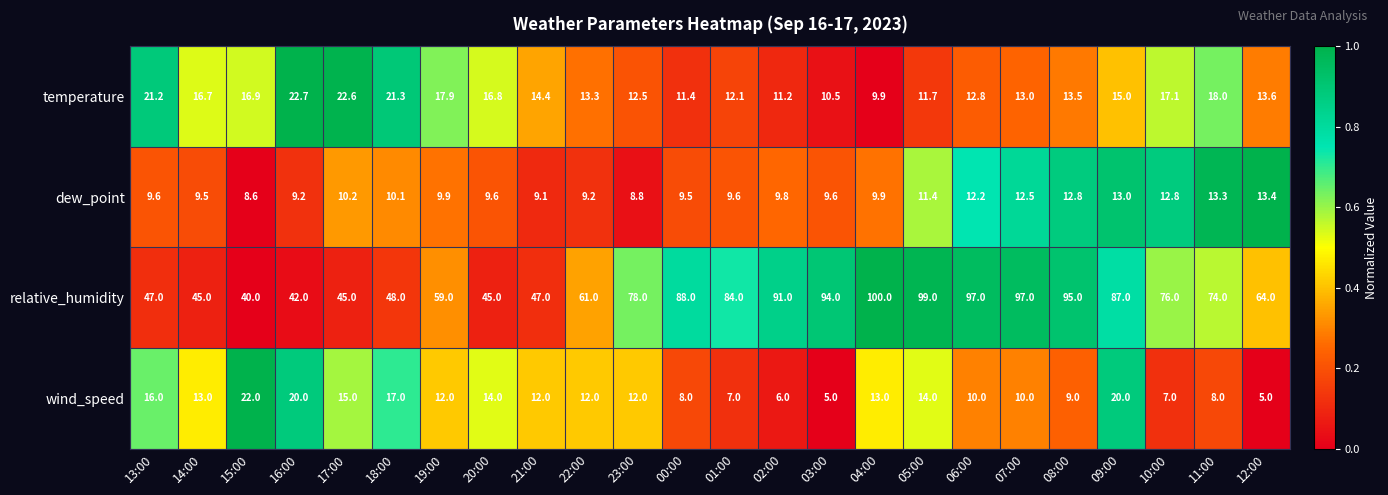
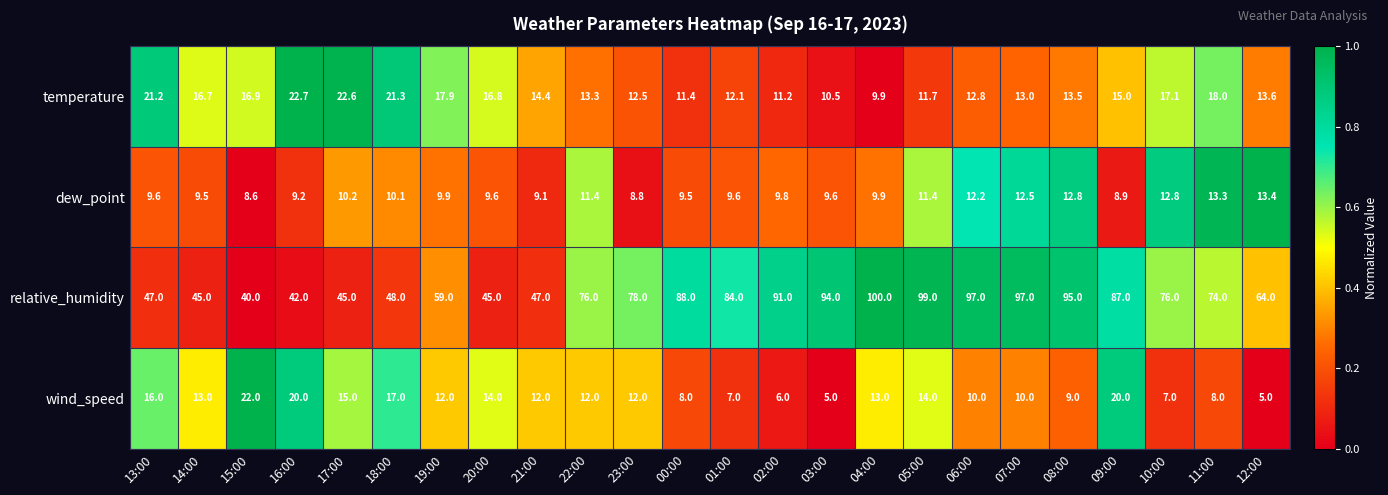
  {
    "temperature": {
      "13:00": 21.2,
      "14:00": 16.7,
      "15:00": 16.9,
      "16:00": 22.7,
      "17:00": 22.6,
      "18:00": 21.3,
      "19:00": 17.9,
      "20:00": 16.8,
      "21:00": 14.4,
      "22:00": 13.3,
      "23:00": 12.5,
      "00:00": 11.4,
      "01:00": 12.1,
      "02:00": 11.2,
      "03:00": 10.5,
      "04:00": 9.9,
      "05:00": 11.7,
      "06:00": 12.8,
      "07:00": 13.0,
      "08:00": 13.5,
      "09:00": 15.0,
      "10:00": 17.1,
      "11:00": 18.0,
      "12:00": 13.6
    },
    "dew_point": {
      "13:00": 9.6,
      "14:00": 9.5,
      "15:00": 8.6,
      "16:00": 9.2,
      "17:00": 10.2,
      "18:00": 10.1,
      "19:00": 9.9,
      "20:00": 9.6,
      "21:00": 9.1,
-     "22:00": 9.2,
+     "22:00": 11.4,
      "23:00": 8.8,
      "00:00": 9.5,
      "01:00": 9.6,
      "02:00": 9.8,
      "03:00": 9.6,
      "04:00": 9.9,
      "05:00": 11.4,
      "06:00": 12.2,
      "07:00": 12.5,
      "08:00": 12.8,
-     "09:00": 13.0,
+     "09:00": 8.9,
      "10:00": 12.8,
      "11:00": 13.3,
      "12:00": 13.4
    },
    "relative_humidity": {
      "13:00": 47.0,
      "14:00": 45.0,
      "15:00": 40.0,
      "16:00": 42.0,
      "17:00": 45.0,
      "18:00": 48.0,
      "19:00": 59.0,
      "20:00": 45.0,
      "21:00": 47.0,
-     "22:00": 61.0,
+     "22:00": 76.0,
      "23:00": 78.0,
      "00:00": 88.0,
      "01:00": 84.0,
      "02:00": 91.0,
      "03:00": 94.0,
      "04:00": 100.0,
      "05:00": 99.0,
      "06:00": 97.0,
      "07:00": 97.0,
      "08:00": 95.0,
      "09:00": 87.0,
      "10:00": 76.0,
      "11:00": 74.0,
      "12:00": 64.0
    },
    "wind_speed": {
      "13:00": 16.0,
      "14:00": 13.0,
      "15:00": 22.0,
      "16:00": 20.0,
      "17:00": 15.0,
      "18:00": 17.0,
      "19:00": 12.0,
      "20:00": 14.0,
      "21:00": 12.0,
      "22:00": 12.0,
      "23:00": 12.0,
      "00:00": 8.0,
      "01:00": 7.0,
      "02:00": 6.0,
      "03:00": 5.0,
      "04:00": 13.0,
      "05:00": 14.0,
      "06:00": 10.0,
      "07:00": 10.0,
      "08:00": 9.0,
      "09:00": 20.0,
      "10:00": 7.0,
      "11:00": 8.0,
      "12:00": 5.0
    }
  }
